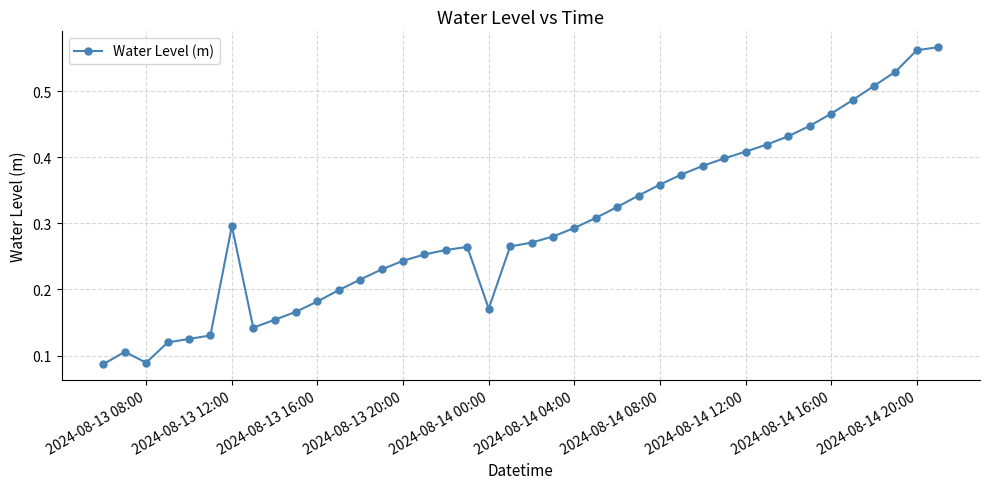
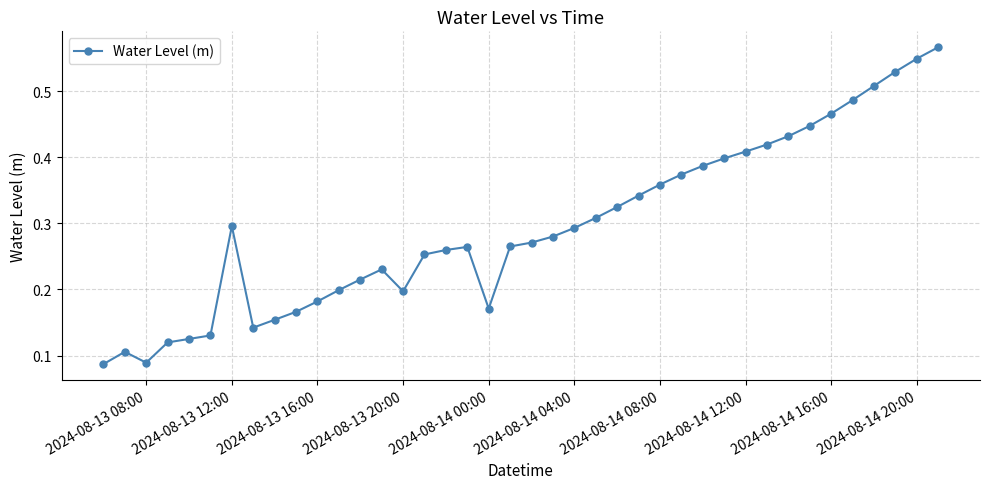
  {
    "2024-08-13 08:00": 0.09,
    "2024-08-13 12:00": 0.30,
    "2024-08-13 16:00": 0.18,
-   "2024-08-13 20:00": 0.24,
+   "2024-08-13 20:00": 0.20,
    "2024-08-14 00:00": 0.17,
    "2024-08-14 04:00": 0.29,
    "2024-08-14 08:00": 0.36,
    "2024-08-14 12:00": 0.41,
    "2024-08-14 16:00": 0.47,
-   "2024-08-14 20:00": 0.56
+   "2024-08-14 20:00": 0.55
  }
